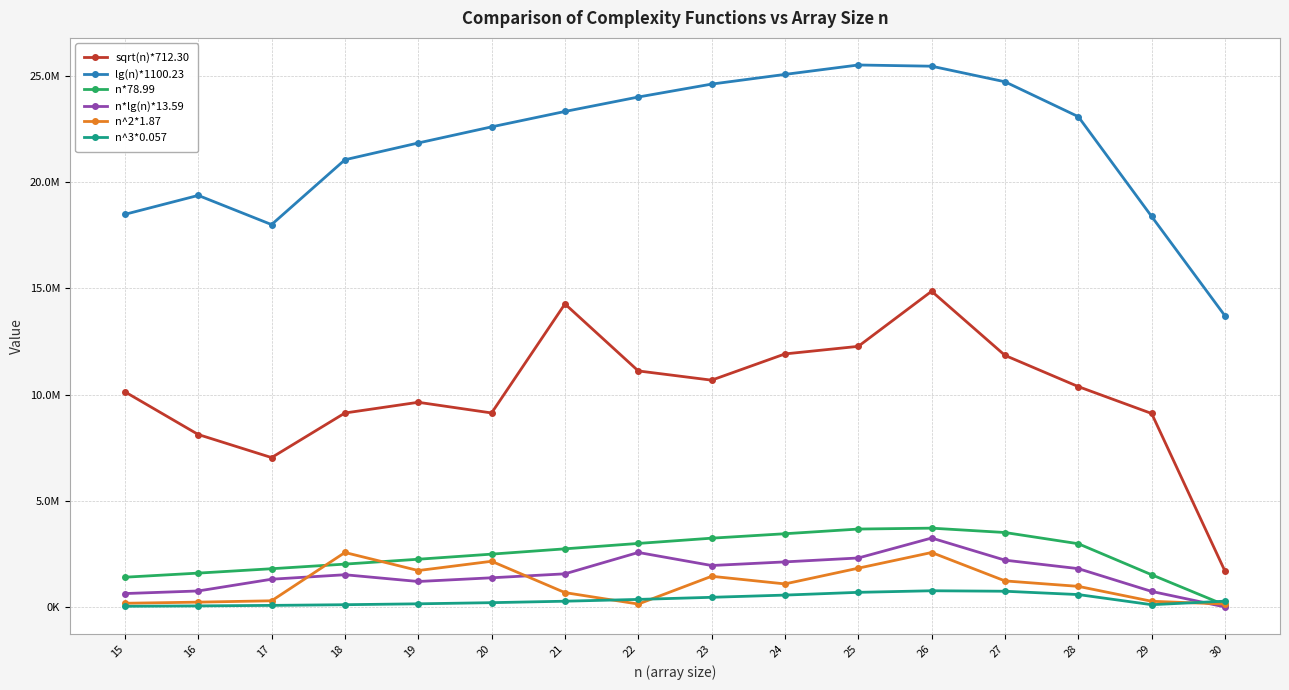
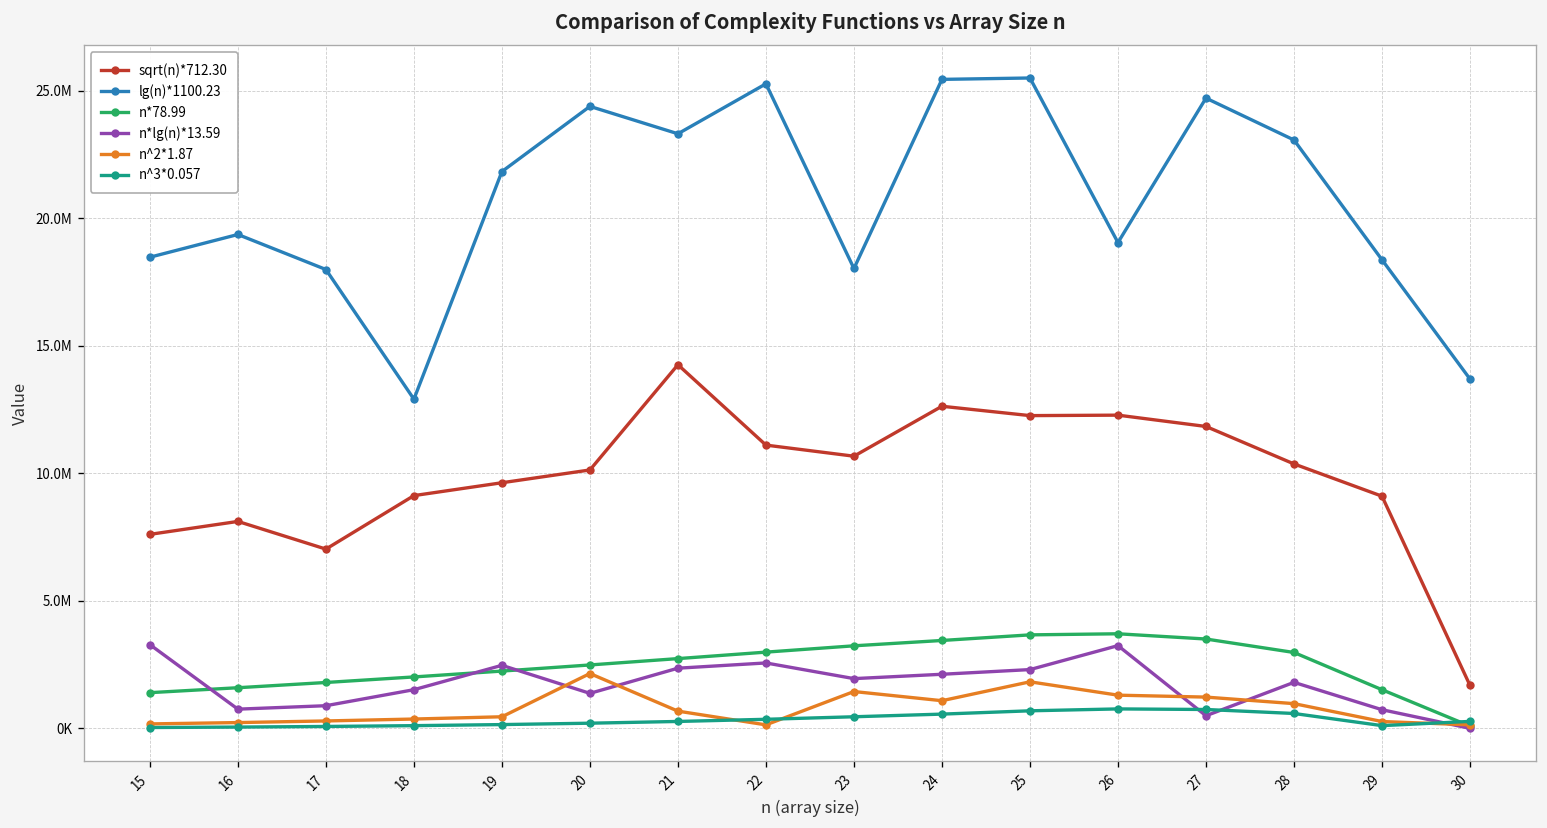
  {
    "sqrt(n)*712.30": {
-     "15": 10100000,
+     "15": 7600000,
      "16": 8100000,
      "17": 7000000,
      "18": 9100000,
      "19": 9600000,
-     "20": 9100000,
+     "20": 10100000,
      "21": 14300000,
      "22": 11100000,
      "23": 10700000,
-     "24": 11900000,
+     "24": 12600000,
      "25": 12300000,
-     "26": 14900000,
+     "26": 12300000,
      "27": 11800000,
      "28": 10400000,
      "29": 9100000,
      "30": 1700000
    },
    "lg(n)*1100.23": {
      "15": 18500000,
      "16": 19400000,
      "17": 18000000,
-     "18": 21000000,
+     "18": 12900000,
      "19": 21800000,
-     "20": 22600000,
+     "20": 24400000,
      "21": 23300000,
-     "22": 24000000,
-     "23": 24600000,
-     "24": 25100000,
+     "22": 25300000,
+     "23": 18000000,
+     "24": 25400000,
      "25": 25500000,
-     "26": 25400000,
+     "26": 19100000,
      "27": 24700000,
      "28": 23100000,
      "29": 18400000,
      "30": 13700000
    },
    "n*lg(n)*13.59": {
-     "15": 600000,
+     "15": 3300000,
      "16": 800000,
-     "17": 1300000,
+     "17": 900000,
      "18": 1500000,
-     "19": 1200000,
+     "19": 2500000,
      "20": 1400000,
-     "21": 1600000,
+     "21": 2400000,
      "22": 2600000,
      "23": 2000000,
      "24": 2100000,
      "25": 2300000,
      "26": 3200000,
-     "27": 2200000,
+     "27": 500000,
      "28": 1800000,
      "29": 700000
    },
    "n^2*1.87": {
      "15": 200000,
      "16": 200000,
      "17": 300000,
-     "18": 2600000,
-     "19": 1700000,
+     "18": 400000,
+     "19": 500000,
      "20": 2200000,
      "21": 700000,
      "22": 100000,
      "23": 1400000,
      "24": 1100000,
      "25": 1800000,
-     "26": 2600000,
+     "26": 1300000,
      "27": 1200000,
      "28": 1000000,
      "29": 300000
    }
  }
